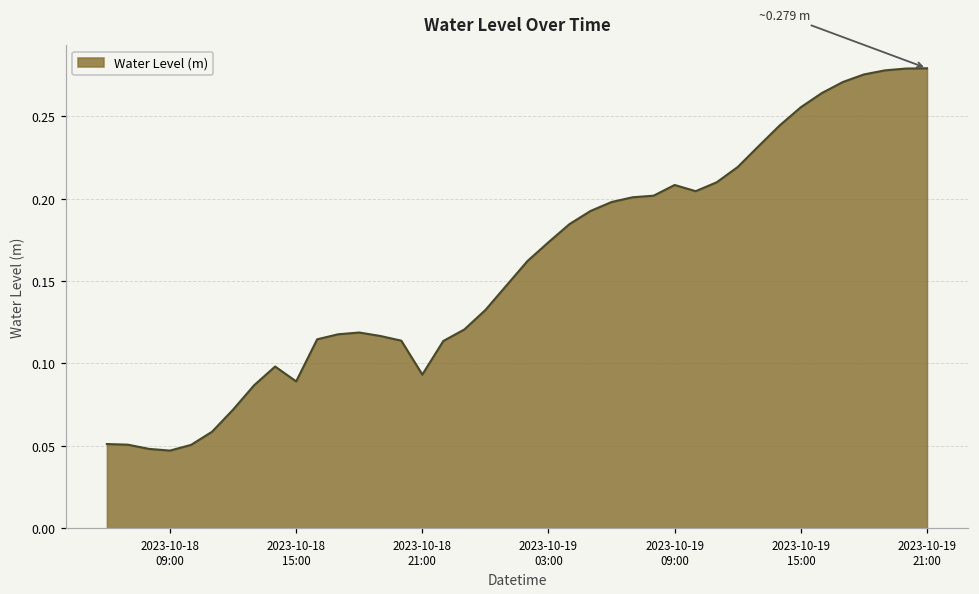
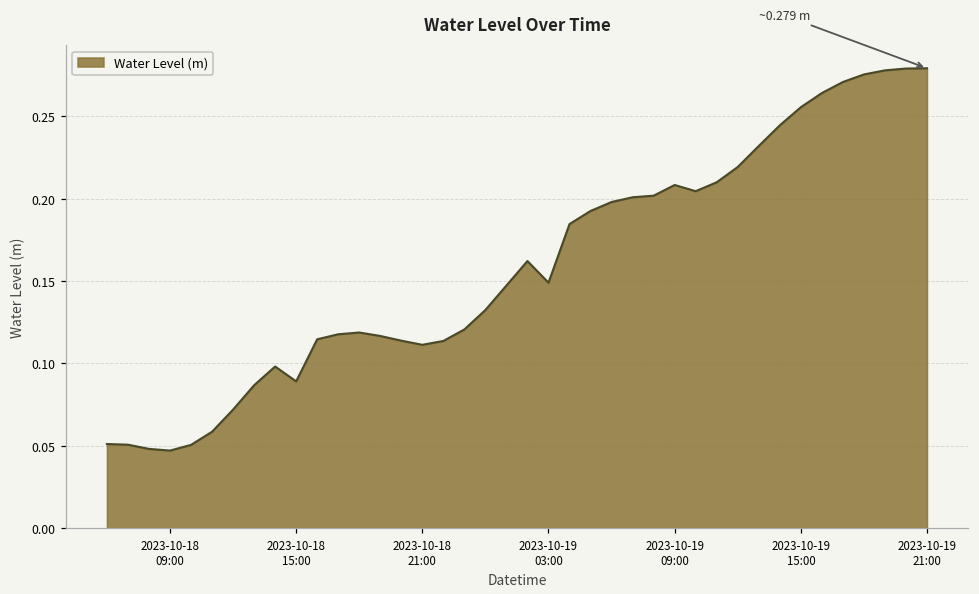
  {
    "2023-10-18 09:00": 0.047,
    "2023-10-18 15:00": 0.089,
-   "2023-10-18 21:00": 0.093,
-   "2023-10-19 03:00": 0.173,
+   "2023-10-18 21:00": 0.111,
+   "2023-10-19 03:00": 0.149,
    "2023-10-19 09:00": 0.208,
    "2023-10-19 15:00": 0.255,
    "2023-10-19 21:00": 0.279
  }
